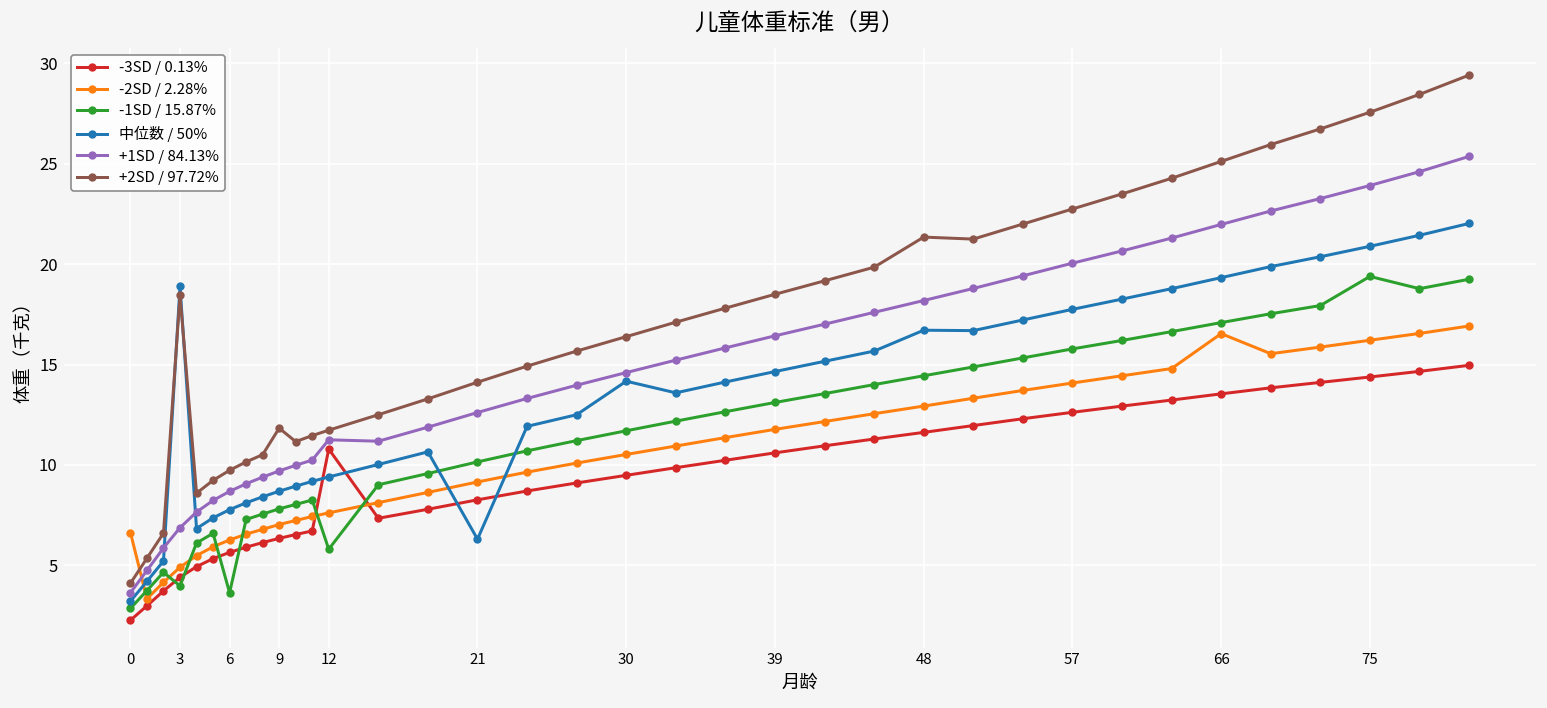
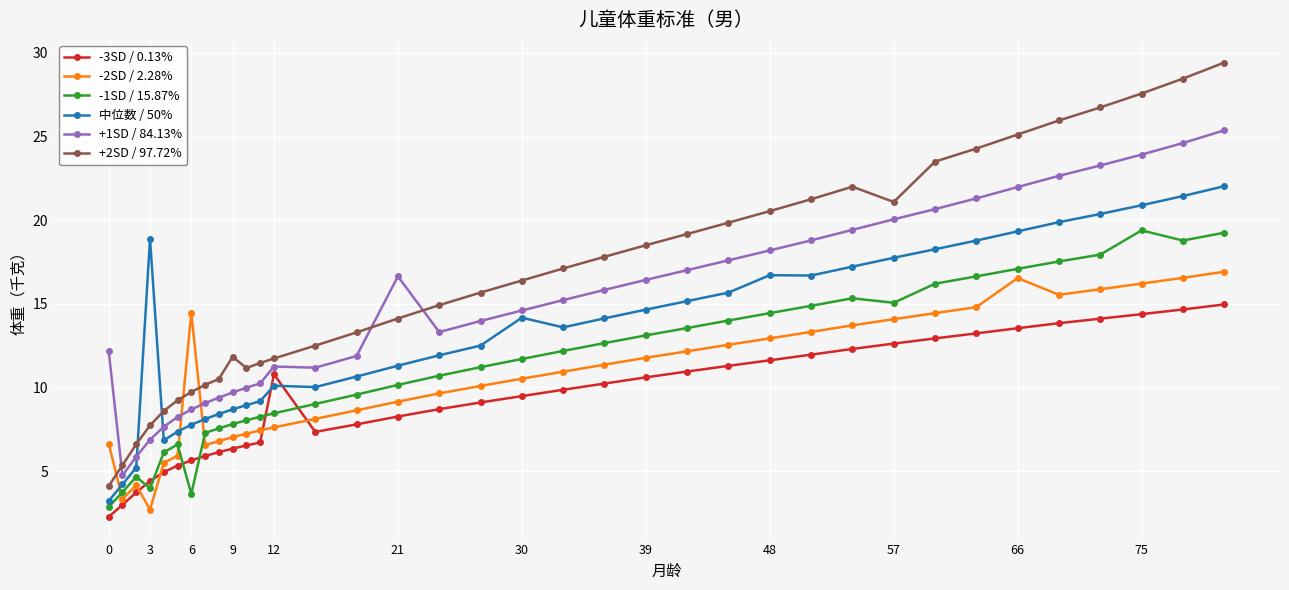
  {
    "-3SD / 0.13%": {
      "0": 2.3,
      "3": 4.4,
      "6": 5.6,
      "9": 6.3,
      "12": 10.8,
      "21": 8.3,
      "30": 9.5,
      "39": 10.6,
      "48": 11.6,
      "57": 12.6,
      "66": 13.5,
      "75": 14.4
    },
    "-2SD / 2.28%": {
      "0": 6.6,
-     "3": 4.9,
-     "6": 6.3,
+     "3": 2.7,
+     "6": 14.5,
      "9": 7.0,
      "12": 7.6,
      "21": 9.2,
      "30": 10.5,
      "39": 11.8,
      "48": 12.9,
      "57": 14.1,
      "66": 16.5,
      "75": 16.2
    },
    "-1SD / 15.87%": {
      "0": 2.9,
      "3": 4.0,
      "6": 3.6,
      "9": 7.8,
-     "12": 5.8,
+     "12": 8.5,
      "21": 10.2,
      "30": 11.7,
      "39": 13.1,
      "48": 14.4,
-     "57": 15.8,
+     "57": 15.1,
      "66": 17.1,
      "75": 19.4
    },
    "中位数 / 50%": {
      "0": 3.2,
      "3": 18.9,
      "6": 7.8,
      "9": 8.7,
-     "12": 9.4,
-     "21": 6.3,
+     "12": 10.1,
+     "21": 11.3,
      "30": 14.2,
      "39": 14.7,
      "48": 16.7,
      "57": 17.8,
      "66": 19.3,
      "75": 20.9
    },
    "+1SD / 84.13%": {
-     "0": 3.6,
+     "0": 12.2,
      "3": 6.9,
      "6": 8.7,
      "9": 9.7,
      "12": 11.3,
-     "21": 12.6,
+     "21": 16.6,
      "30": 14.6,
      "39": 16.4,
      "48": 18.2,
      "57": 20.1,
      "66": 22.0,
      "75": 23.9
    },
    "+2SD / 97.72%": {
      "0": 4.1,
-     "3": 18.5,
+     "3": 7.7,
      "6": 9.7,
      "9": 11.8,
      "12": 11.7,
      "21": 14.1,
      "30": 16.4,
      "39": 18.5,
-     "48": 21.4,
-     "57": 22.8,
+     "48": 20.5,
+     "57": 21.1,
      "66": 25.1,
      "75": 27.6
    }
  }
